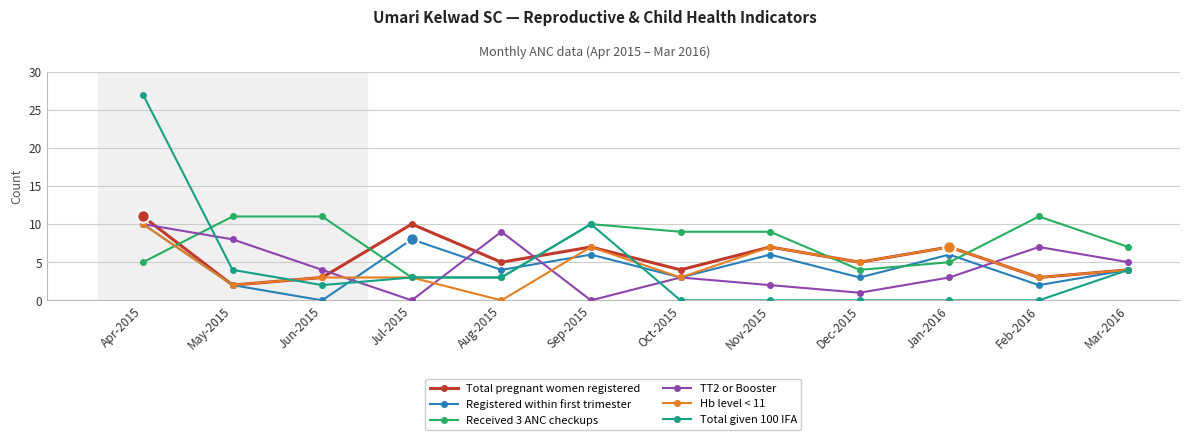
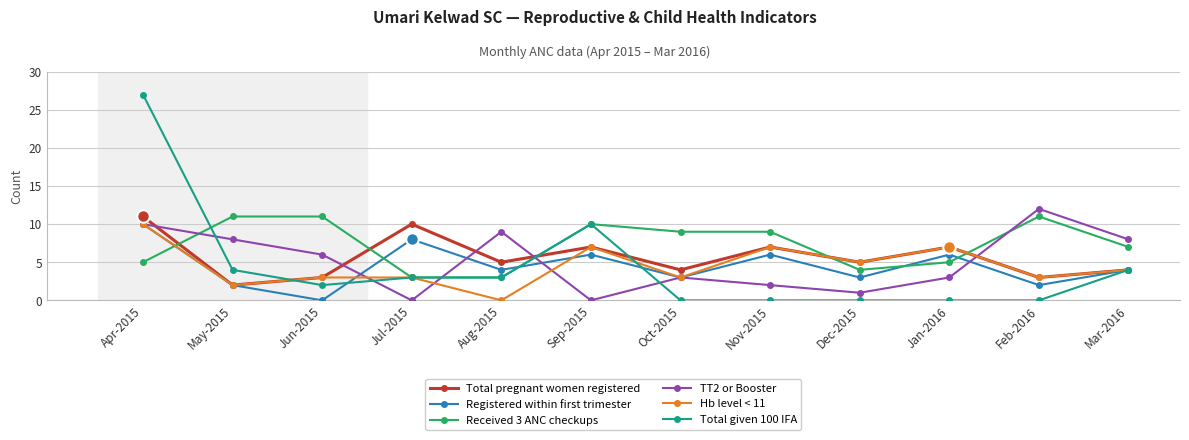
  {
    "TT2 or Booster": {
      "May-2015": 8,
-     "Jun-2015": 4,
+     "Jun-2015": 6,
      "Jul-2015": 0,
      "Aug-2015": 9,
      "Sep-2015": 0,
      "Nov-2015": 2,
      "Dec-2015": 1,
      "Jan-2016": 3,
-     "Feb-2016": 7,
-     "Mar-2016": 5
+     "Feb-2016": 12,
+     "Mar-2016": 8
    }
  }
